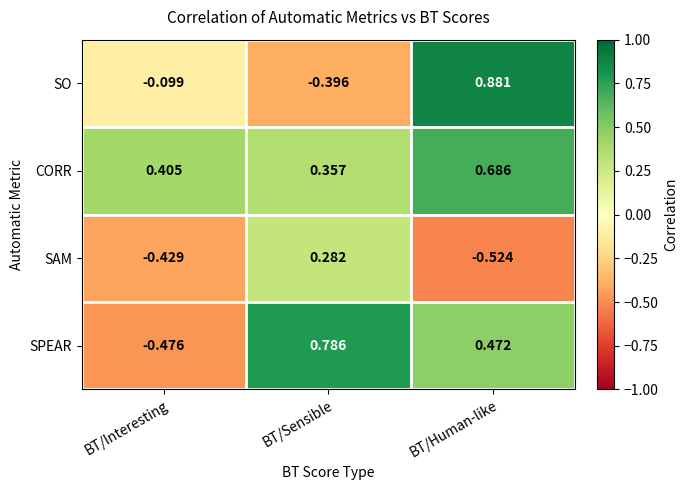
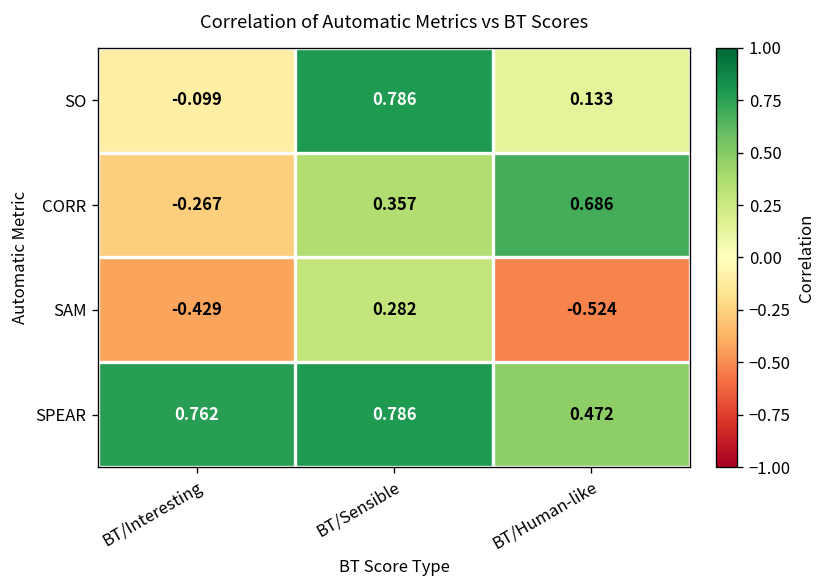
  {
    "SO": {
      "BT/Interesting": -0.099,
-     "BT/Sensible": -0.396,
-     "BT/Human-like": 0.881
+     "BT/Sensible": 0.786,
+     "BT/Human-like": 0.133
    },
    "CORR": {
-     "BT/Interesting": 0.405,
+     "BT/Interesting": -0.267,
      "BT/Sensible": 0.357,
      "BT/Human-like": 0.686
    },
    "SAM": {
      "BT/Interesting": -0.429,
      "BT/Sensible": 0.282,
      "BT/Human-like": -0.524
    },
    "SPEAR": {
-     "BT/Interesting": -0.476,
+     "BT/Interesting": 0.762,
      "BT/Sensible": 0.786,
      "BT/Human-like": 0.472
    }
  }
